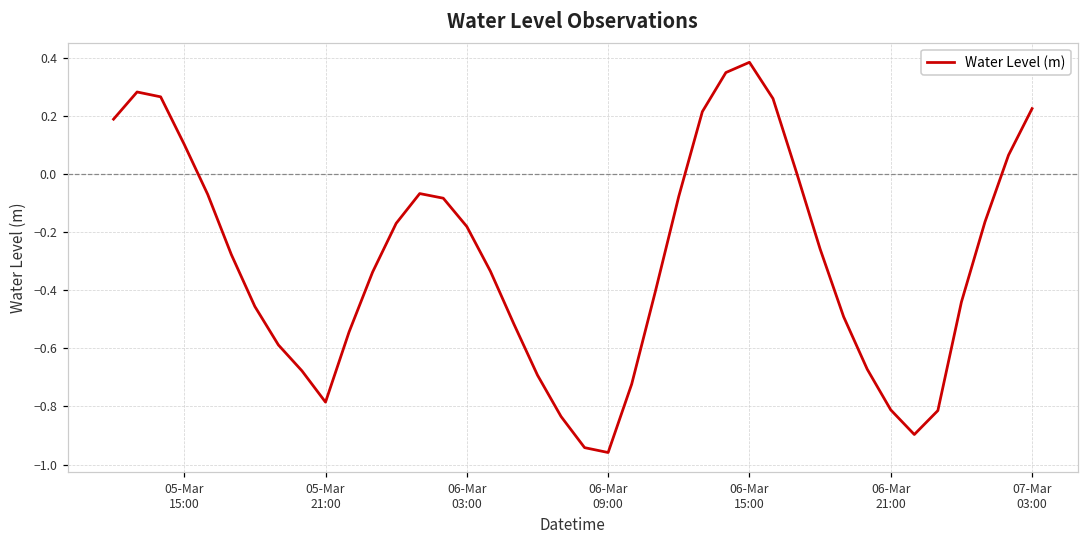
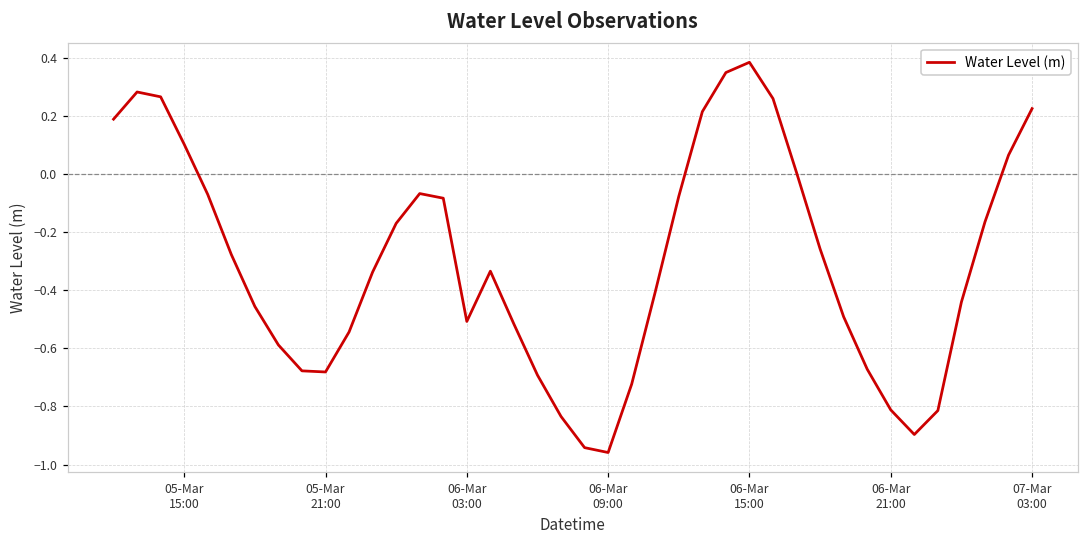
  {
    "05-Mar 15:00": 0.10,
-   "05-Mar 21:00": -0.79,
-   "06-Mar 03:00": -0.18,
+   "05-Mar 21:00": -0.68,
+   "06-Mar 03:00": -0.51,
    "06-Mar 09:00": -0.96,
    "06-Mar 15:00": 0.38,
    "06-Mar 21:00": -0.81,
    "07-Mar 03:00": 0.22
  }
